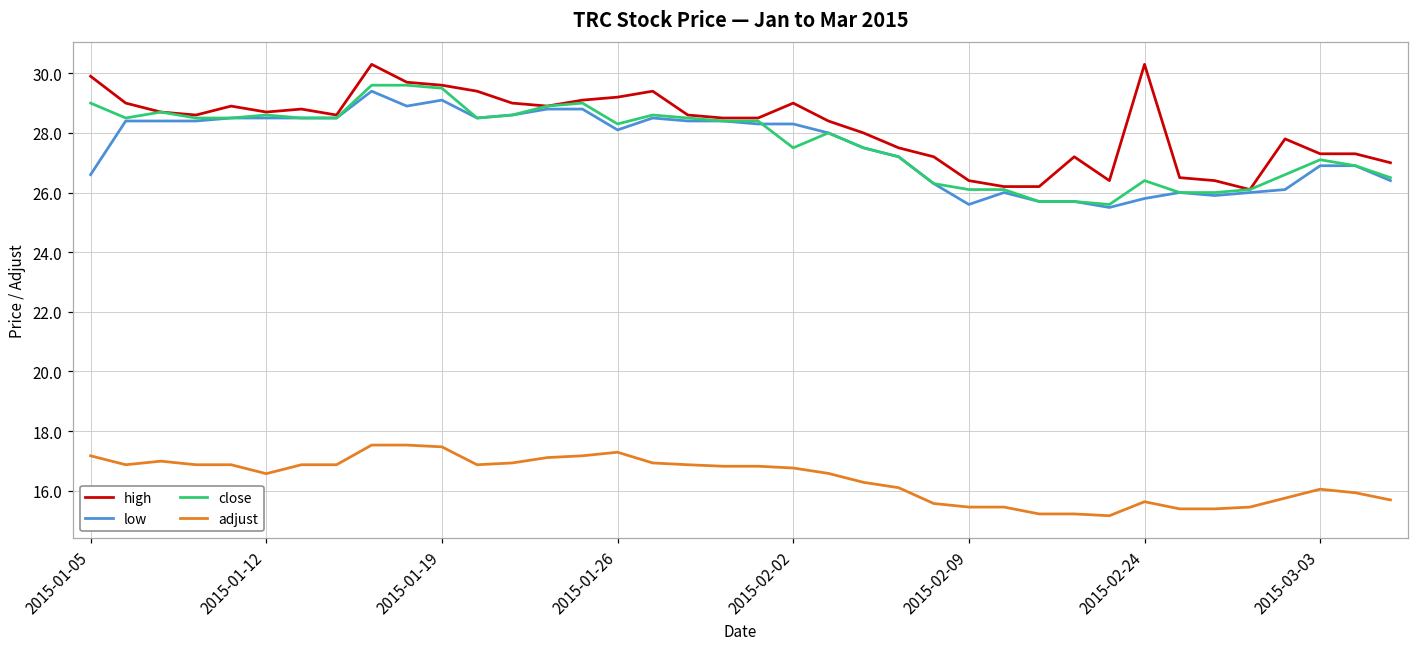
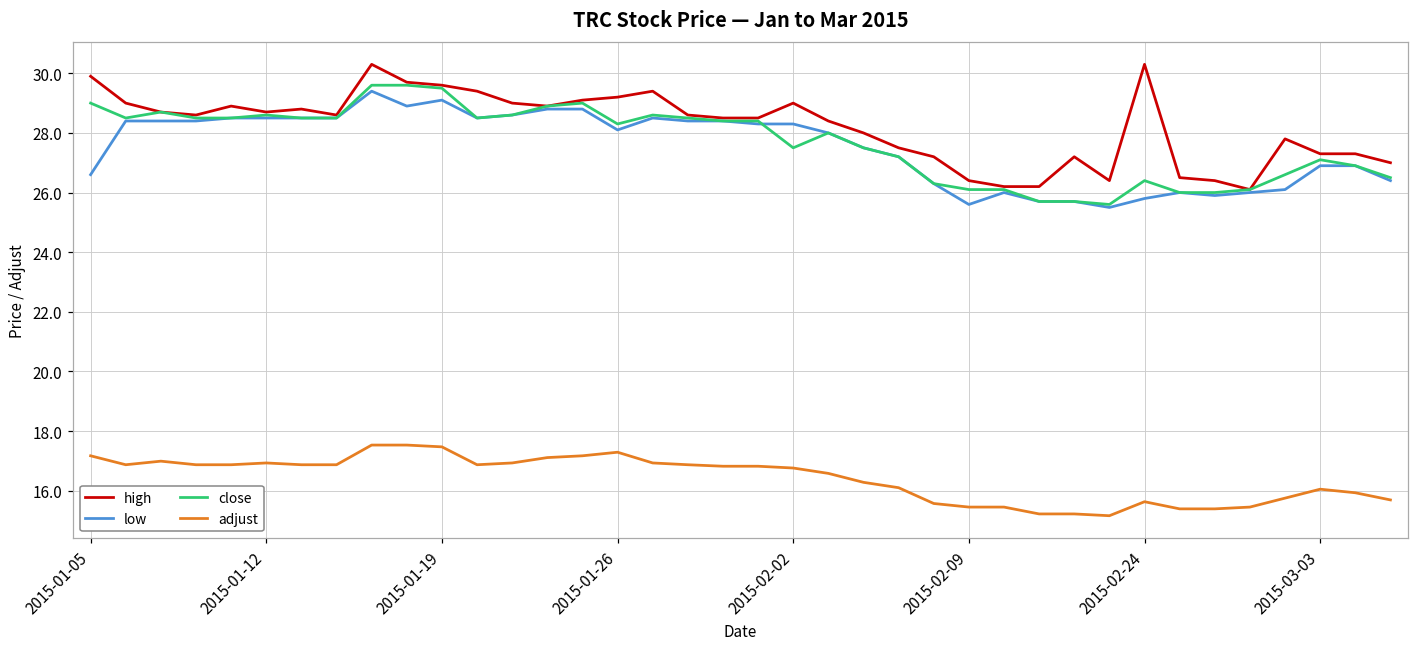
  {
    "high": {
      "2015-01-05": 29.9,
      "2015-01-12": 28.7,
      "2015-01-19": 29.6,
      "2015-01-26": 29.2,
      "2015-02-02": 29.0,
      "2015-02-09": 26.4,
      "2015-02-24": 30.3,
      "2015-03-03": 27.3
    },
    "low": {
      "2015-01-05": 26.6,
      "2015-01-12": 28.5,
      "2015-01-19": 29.1,
      "2015-01-26": 28.1,
      "2015-02-02": 28.3,
      "2015-02-09": 25.6,
      "2015-02-24": 25.8,
      "2015-03-03": 26.9
    },
    "close": {
      "2015-01-05": 29.0,
      "2015-01-12": 28.6,
      "2015-01-19": 29.5,
      "2015-01-26": 28.3,
      "2015-02-02": 27.5,
      "2015-02-09": 26.1,
      "2015-02-24": 26.4,
      "2015-03-03": 27.1
    },
    "adjust": {
      "2015-01-05": 17.2,
-     "2015-01-12": 16.6,
+     "2015-01-12": 16.9,
      "2015-01-19": 17.5,
      "2015-01-26": 17.3,
      "2015-02-02": 16.8,
      "2015-02-09": 15.5,
      "2015-02-24": 15.6,
      "2015-03-03": 16.1
    }
  }
